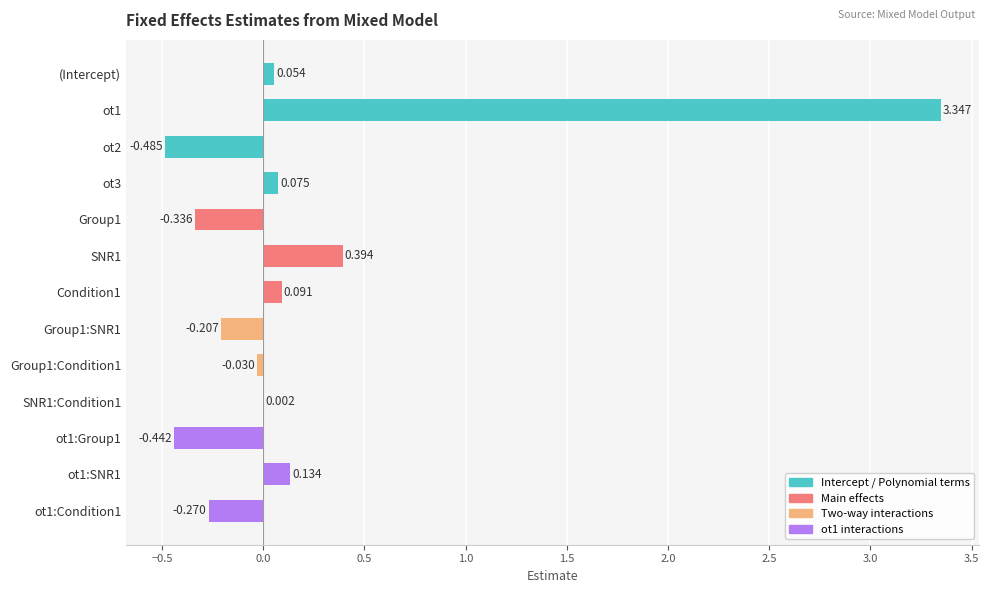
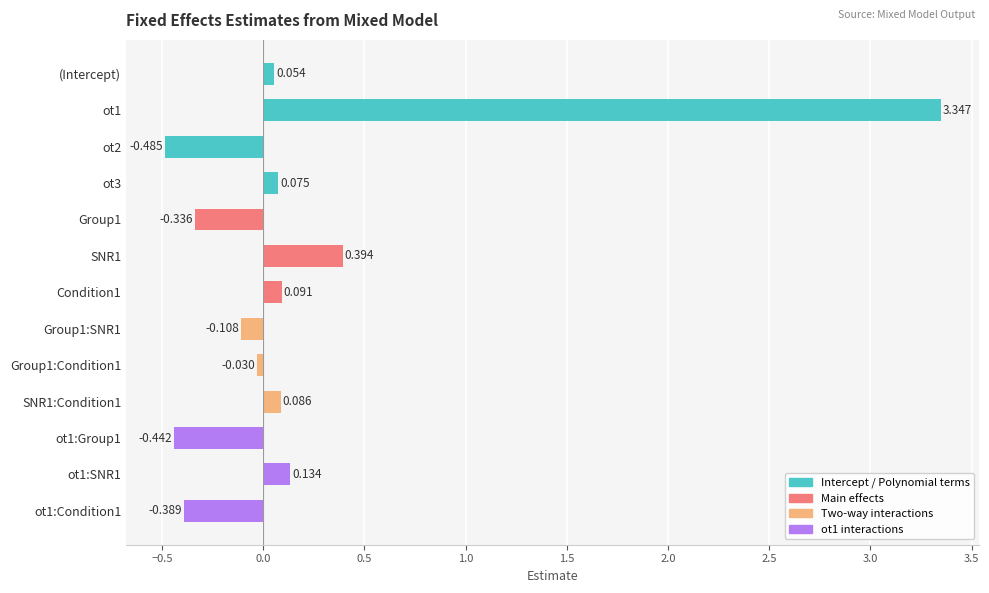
  {
    "(Intercept)": 0.054,
    "ot1": 3.347,
    "ot2": -0.485,
    "ot3": 0.075,
    "Group1": -0.336,
    "SNR1": 0.394,
    "Condition1": 0.091,
-   "Group1:SNR1": -0.207,
+   "Group1:SNR1": -0.108,
    "Group1:Condition1": -0.030,
-   "SNR1:Condition1": 0.002,
+   "SNR1:Condition1": 0.086,
    "ot1:Group1": -0.442,
    "ot1:SNR1": 0.134,
-   "ot1:Condition1": -0.270
+   "ot1:Condition1": -0.389
  }
